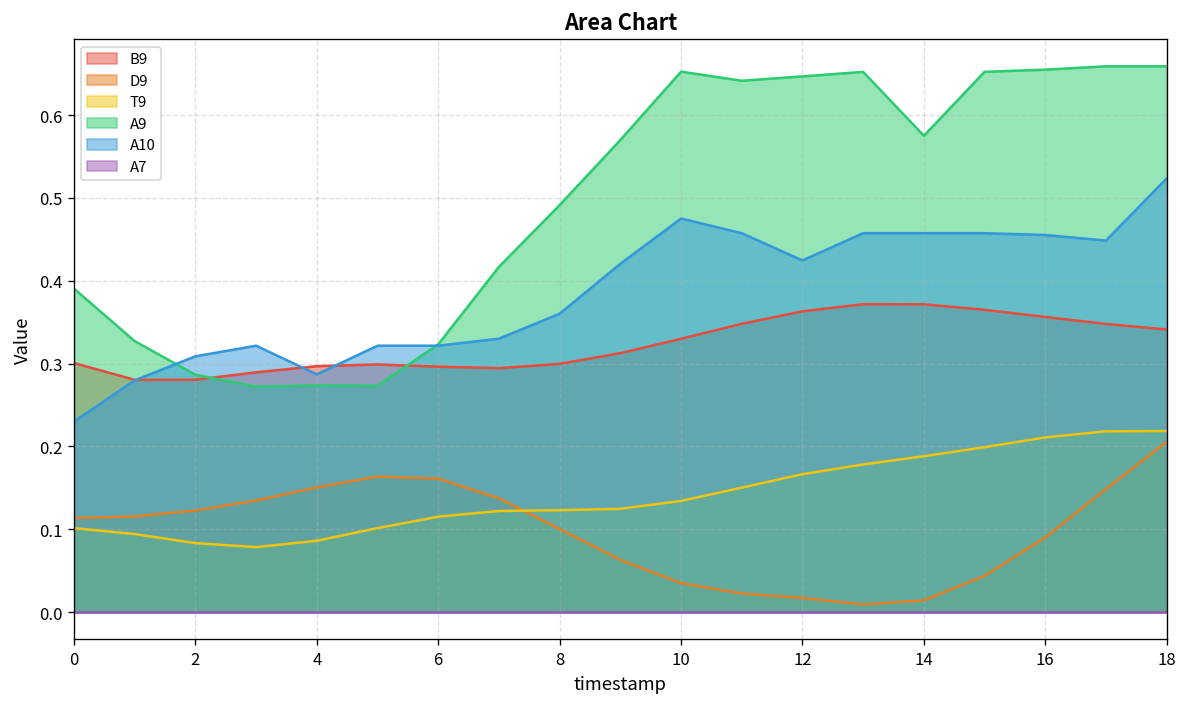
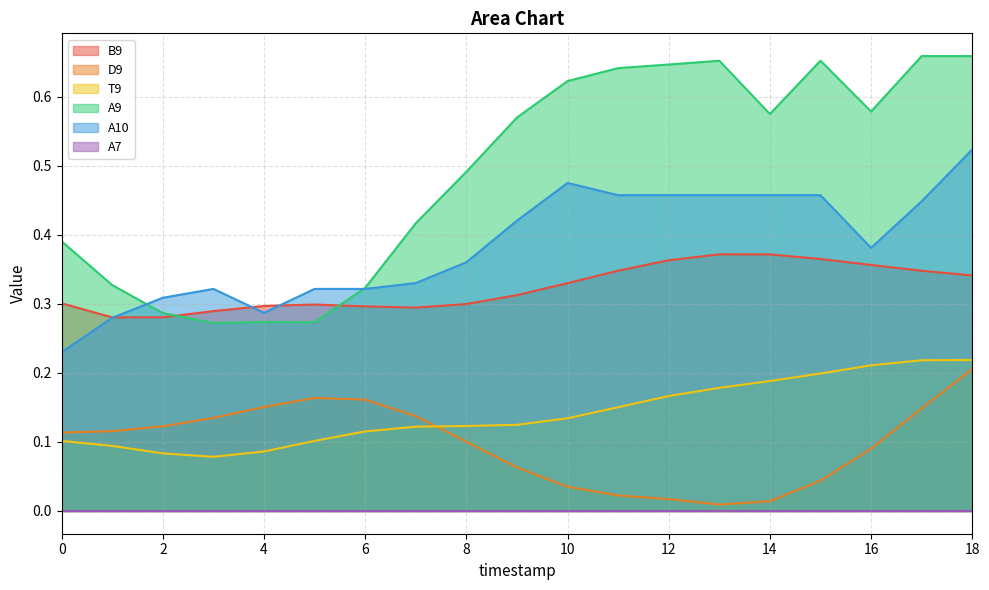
  {
    "A9": {
      "0": 0.39,
      "2": 0.29,
      "4": 0.27,
      "8": 0.49,
-     "10": 0.65,
+     "10": 0.62,
      "12": 0.65,
      "14": 0.58,
-     "16": 0.65,
+     "16": 0.58,
      "18": 0.66
    },
    "A10": {
      "0": 0.23,
      "2": 0.31,
      "4": 0.29,
      "8": 0.36,
      "10": 0.48,
-     "12": 0.42,
+     "12": 0.46,
      "14": 0.46,
-     "16": 0.46,
+     "16": 0.38,
      "18": 0.52
    },
    "A7": {
      "0": 0.00,
      "2": 0.00,
      "4": 0.00,
      "6": 0.00,
      "8": 0.00,
      "10": 0.00,
      "12": 0.00,
      "14": 0.00,
      "16": 0.00,
      "18": 0.00
    }
  }
